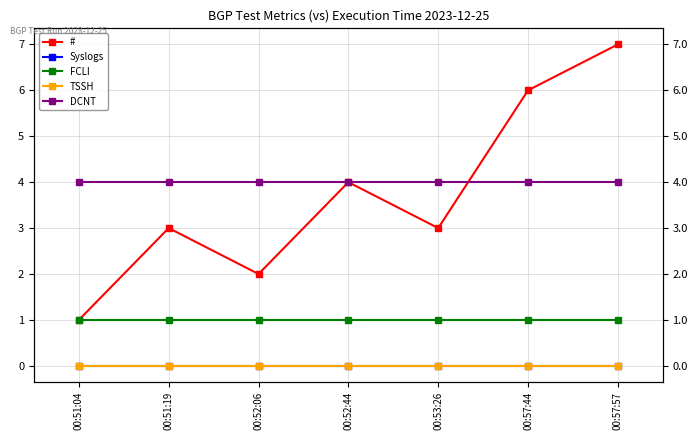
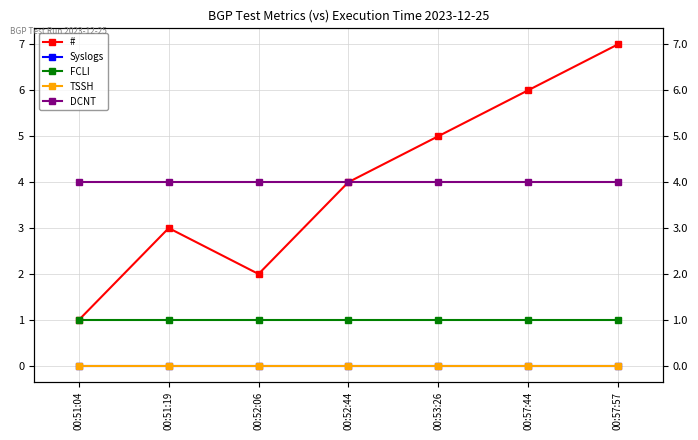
  {
    "#": {
      "00:51:19": 3,
      "00:52:06": 2,
-     "00:53:26": 3,
+     "00:53:26": 5,
      "00:57:44": 6,
      "00:57:57": 7
    },
    "TSSH": {
      "00:51:04": 0,
      "00:51:19": 0,
      "00:52:06": 0,
      "00:52:44": 0,
      "00:53:26": 0,
      "00:57:44": 0,
      "00:57:57": 0
    },
    "FCLI": {
      "00:51:19": 1,
      "00:52:06": 1,
      "00:52:44": 1,
      "00:53:26": 1,
      "00:57:44": 1,
      "00:57:57": 1
    },
    "DCNT": {
      "00:51:04": 4,
      "00:51:19": 4,
      "00:52:06": 4,
      "00:53:26": 4,
      "00:57:44": 4,
      "00:57:57": 4
    }
  }
